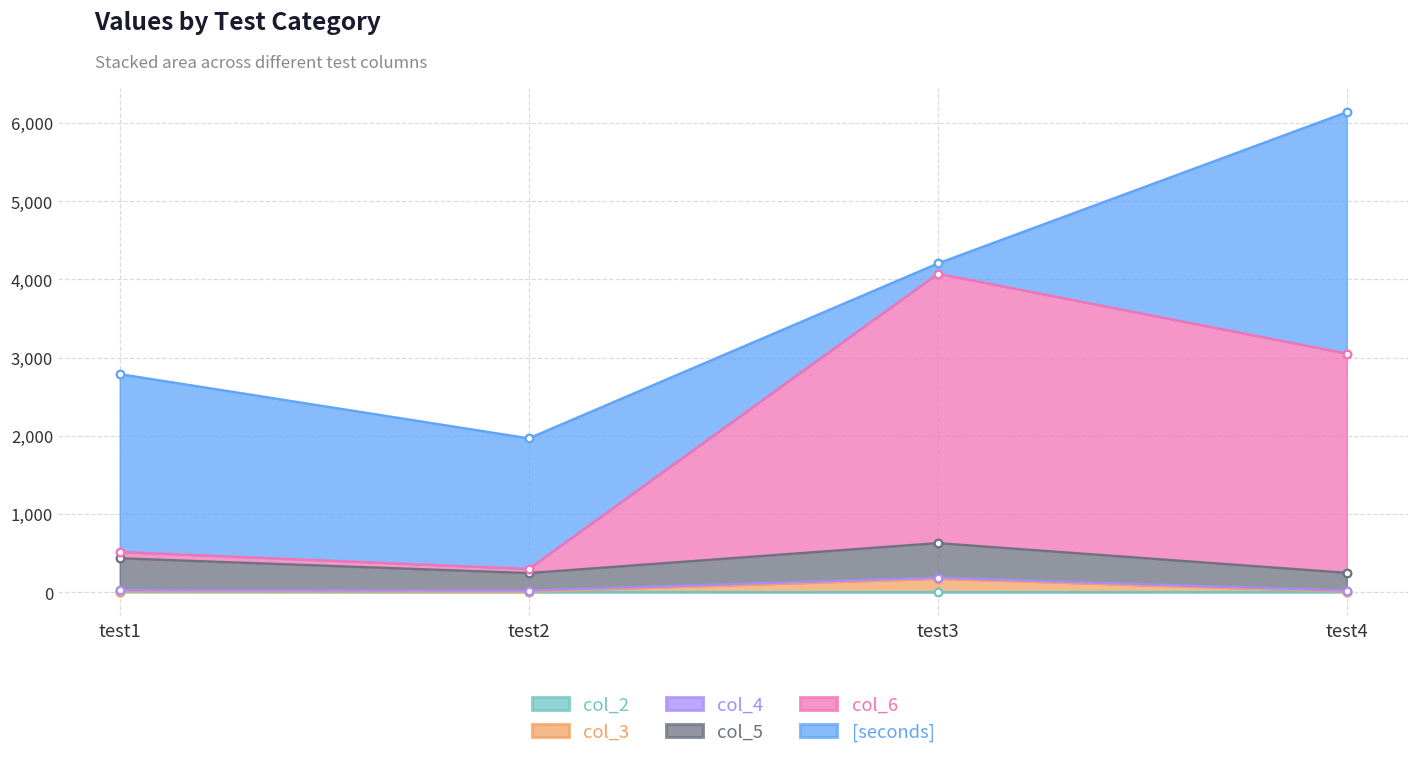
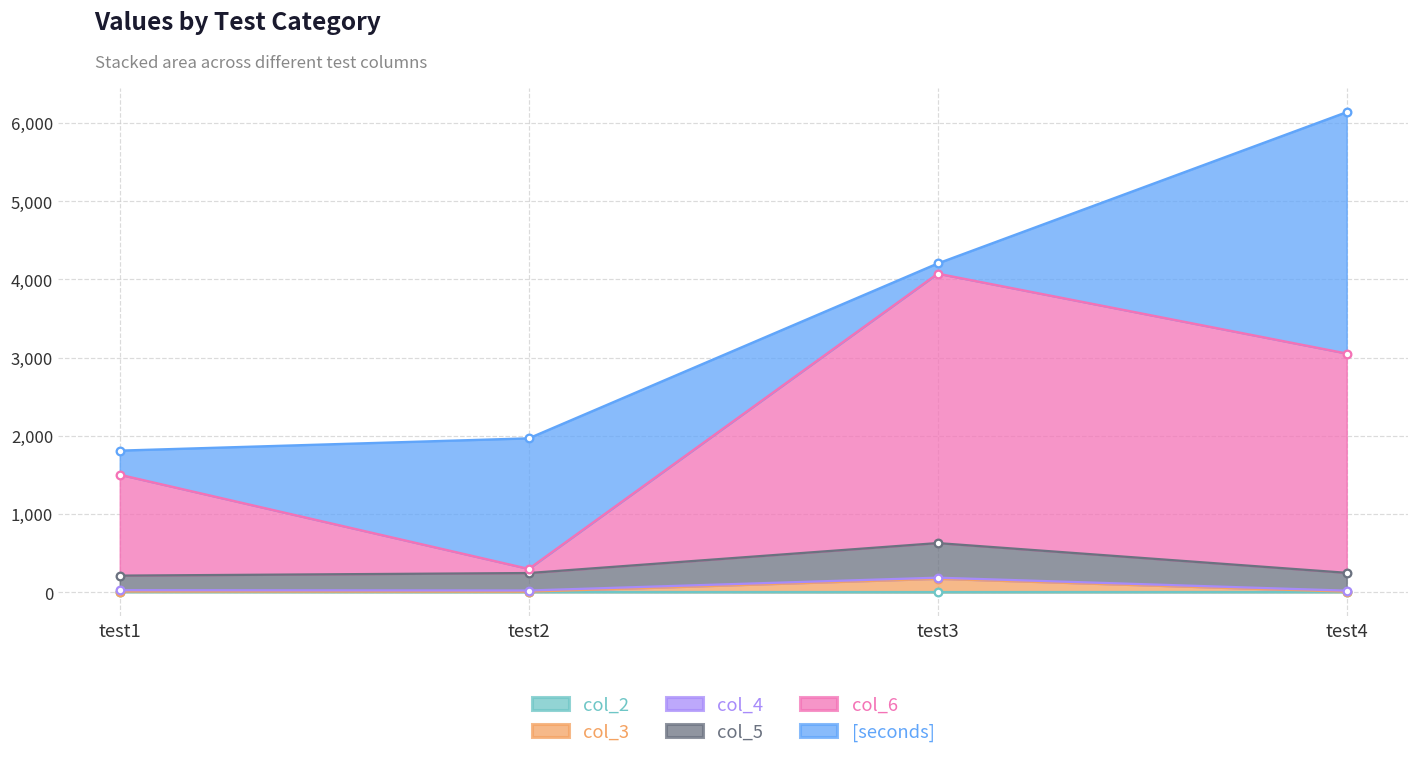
  {
    "col_2": {
      "test3": "0"
    },
    "col_5": {
-     "test1": "400",
+     "test1": "200",
      "test2": "200",
      "test3": "400",
      "test4": "200"
    },
    "col_6": {
-     "test1": "100",
+     "test1": "1,300",
      "test2": "100",
      "test3": "3,400",
      "test4": "2,800"
    },
    "[seconds]": {
-     "test1": "2,300",
+     "test1": "300",
      "test2": "1,700",
      "test3": "100",
      "test4": "3,100"
    }
  }
